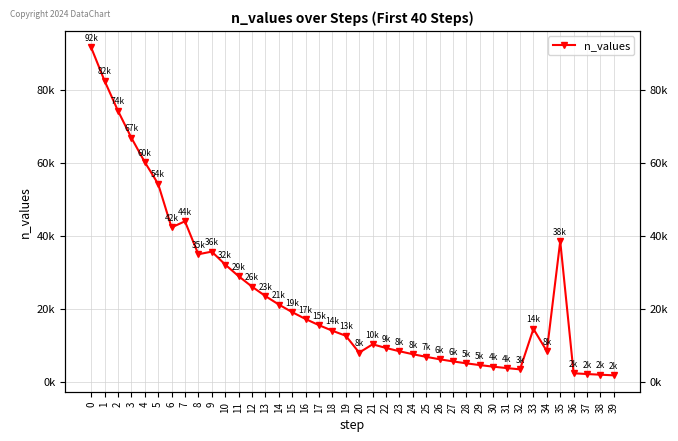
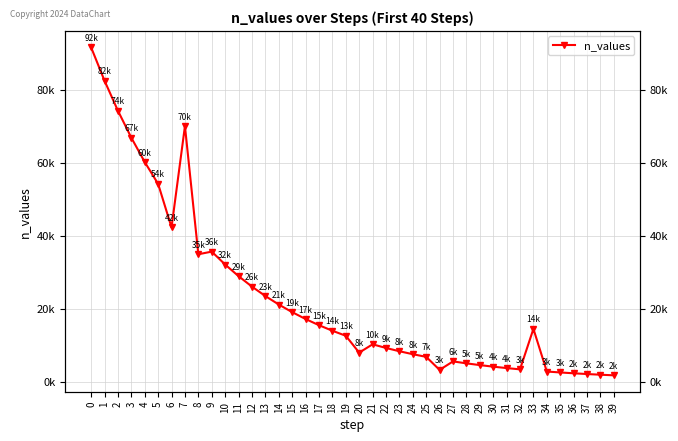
  {
    "0": "92k",
    "1": "82k",
    "2": "74k",
    "3": "67k",
    "4": "60k",
    "5": "54k",
    "6": "42k",
-   "7": "44k",
+   "7": "70k",
    "8": "35k",
    "9": "36k",
    "10": "32k",
    "11": "29k",
    "12": "26k",
    "13": "23k",
    "14": "21k",
    "15": "19k",
    "16": "17k",
    "17": "15k",
    "18": "14k",
    "19": "13k",
    "20": "8k",
    "21": "10k",
    "22": "9k",
    "23": "8k",
    "24": "8k",
    "25": "7k",
-   "26": "6k",
+   "26": "3k",
    "27": "6k",
    "28": "5k",
    "29": "5k",
    "30": "4k",
    "31": "4k",
    "32": "3k",
    "33": "14k",
-   "34": "8k",
-   "35": "38k",
+   "34": "3k",
+   "35": "3k",
    "36": "2k",
    "37": "2k",
    "38": "2k",
    "39": "2k"
  }
